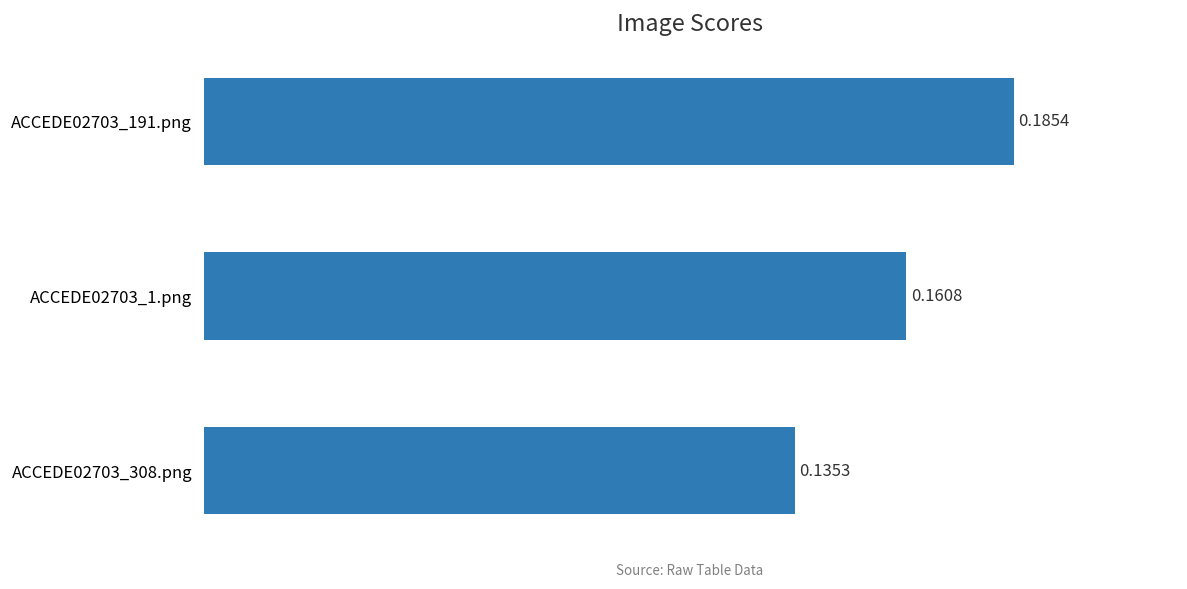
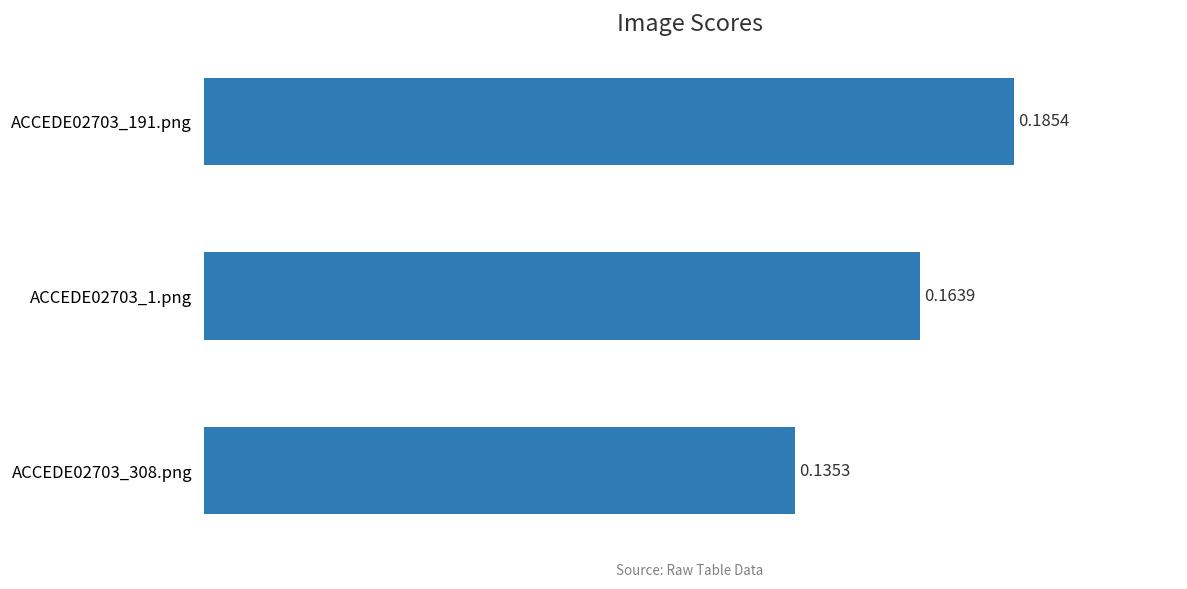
  {
    "ACCEDE02703_191.png": 0.1854,
-   "ACCEDE02703_1.png": 0.1608,
+   "ACCEDE02703_1.png": 0.1639,
    "ACCEDE02703_308.png": 0.1353
  }
